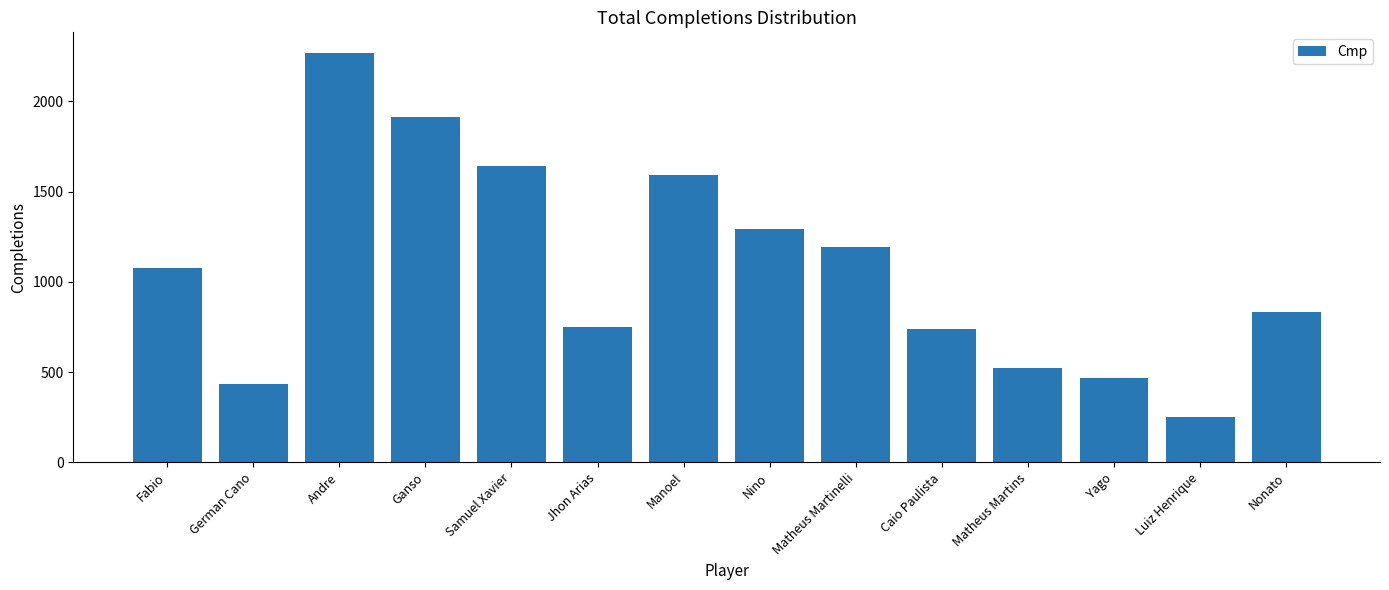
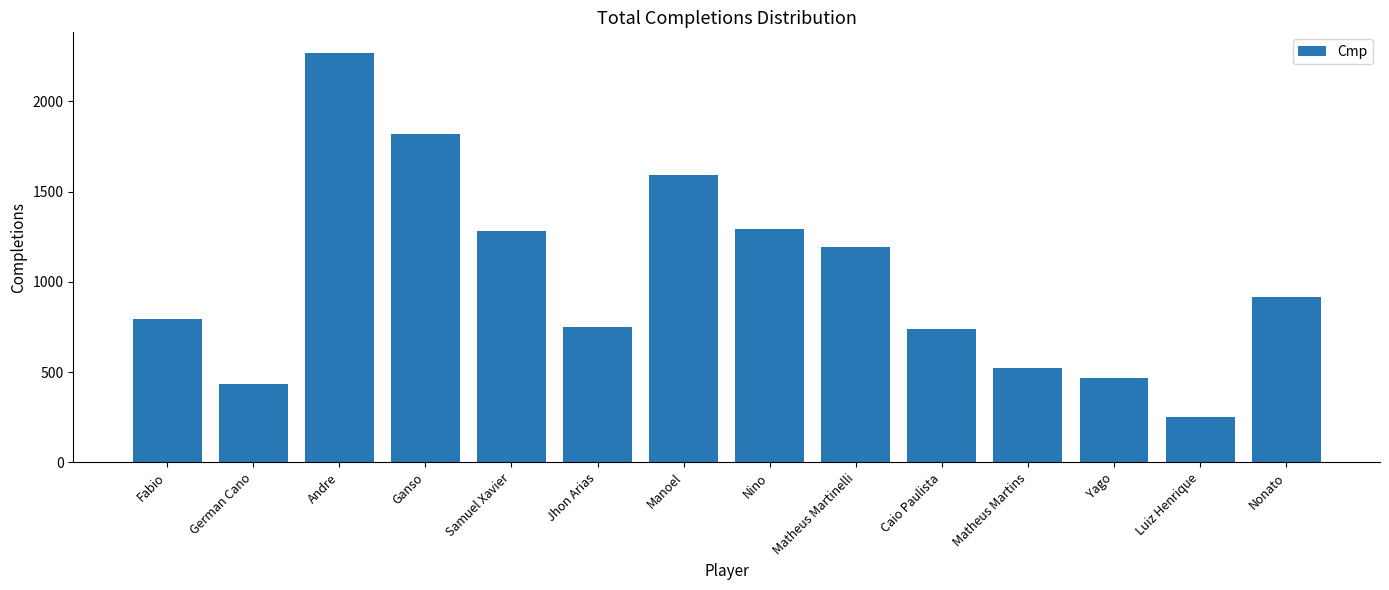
  {
-   "Fabio": 1080,
+   "Fabio": 790,
    "German Cano": 440,
    "Andre": 2270,
-   "Ganso": 1910,
-   "Samuel Xavier": 1640,
+   "Ganso": 1820,
+   "Samuel Xavier": 1280,
    "Jhon Arias": 750,
    "Manoel": 1590,
    "Nino": 1290,
    "Matheus Martinelli": 1190,
    "Caio Paulista": 740,
    "Matheus Martins": 520,
    "Yago": 470,
    "Luiz Henrique": 250,
-   "Nonato": 830
+   "Nonato": 920
  }
